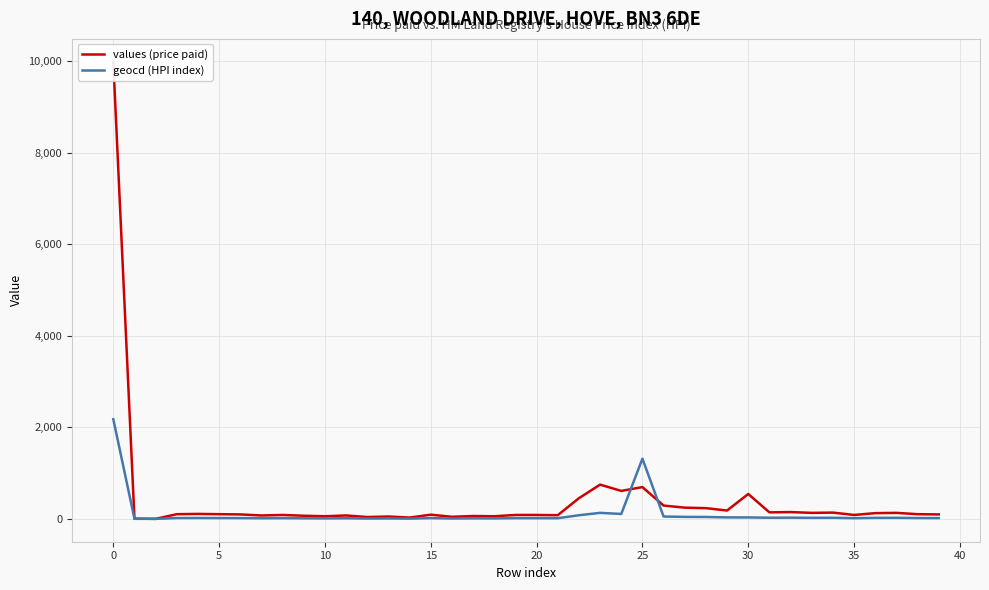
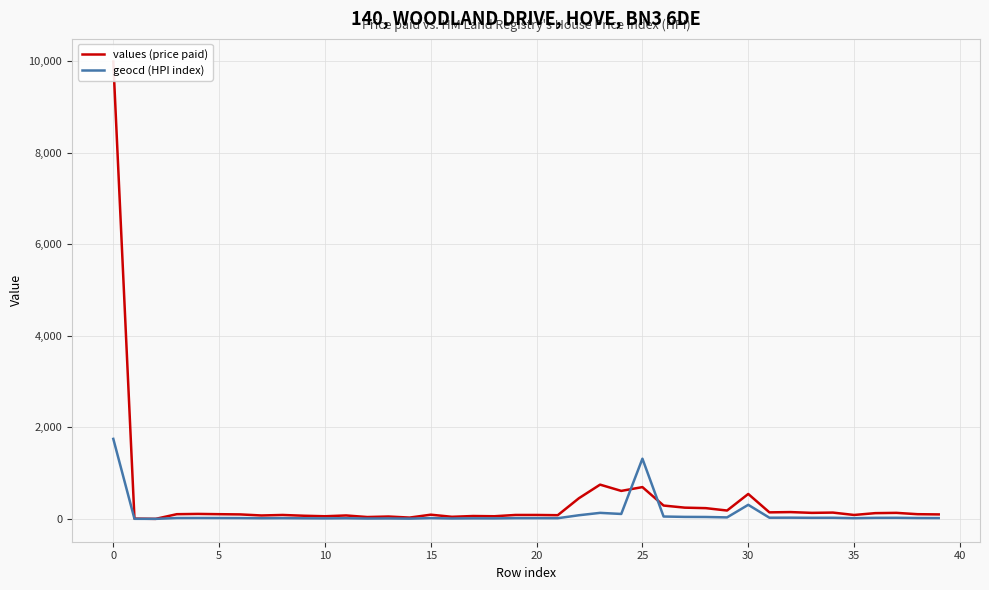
  {
    "values (price paid)": {
      "5": "100",
      "15": "100",
      "20": "100",
      "25": "700",
      "30": "500",
      "35": "100"
    },
    "geocd (HPI index)": {
-     "0": "2,200",
+     "0": "1,700",
      "5": "0",
      "15": "0",
      "20": "0",
      "25": "1,300",
-     "30": "0",
+     "30": "300",
      "35": "0"
    }
  }
